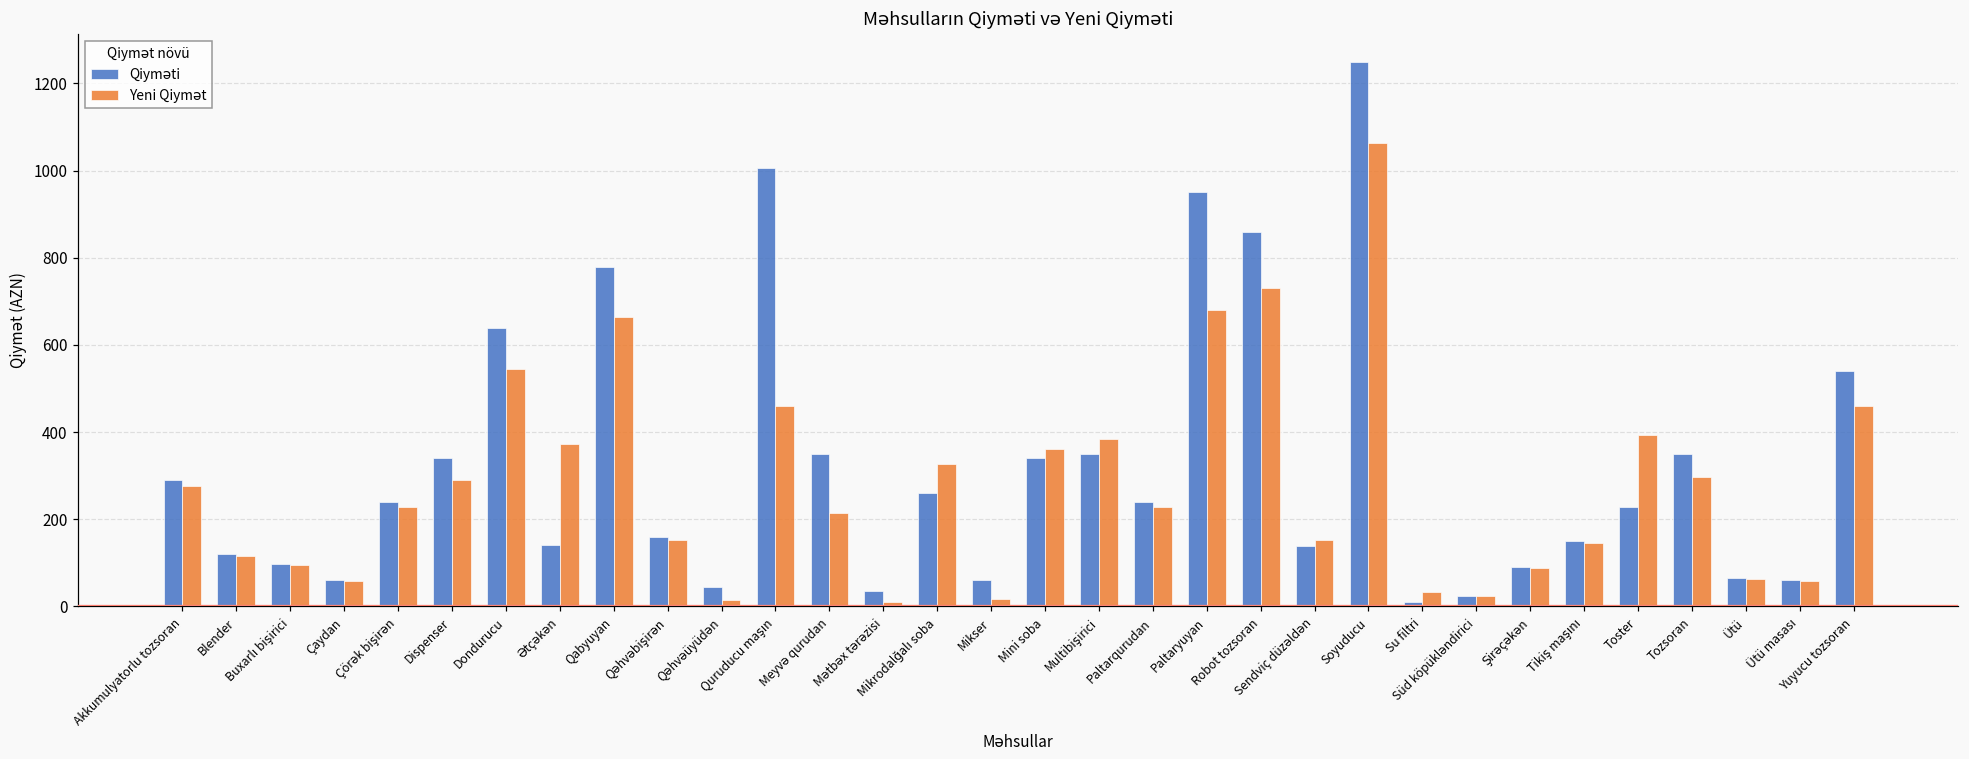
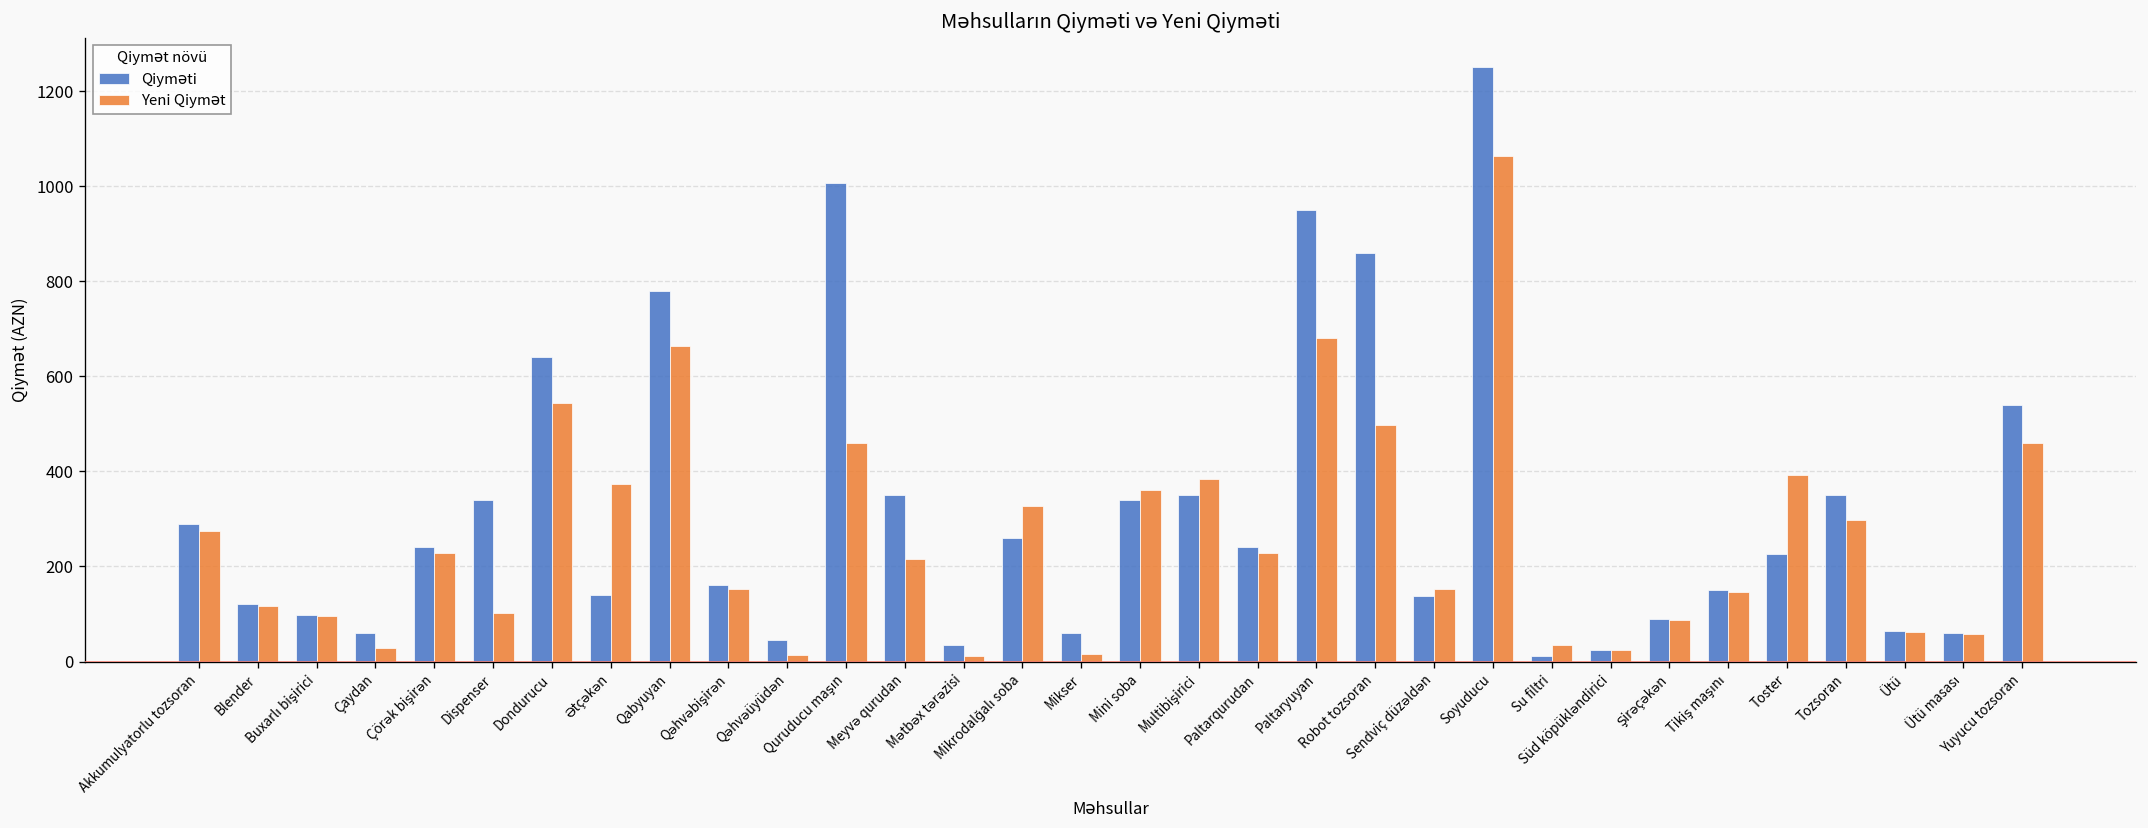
  {
    "Qiyməti": {
      "Akkumulyatorlu tozsoran": 290,
      "Blender": 120,
      "Buxarlı bişirici": 100,
      "Çaydan": 60,
      "Çörək bişirən": 240,
      "Dispenser": 340,
      "Dondurucu": 640,
      "Ətçəkən": 140,
      "Qabyuyan": 780,
      "Qəhvəbişirən": 160,
      "Qəhvəüyüdən": 50,
      "Quruducu maşın": 1010,
      "Meyvə qurudan": 350,
      "Mətbəx tərəzisi": 40,
      "Mikrodalğalı soba": 260,
      "Mikser": 60,
      "Mini soba": 340,
      "Multibişirici": 350,
      "Paltarqurudan": 240,
      "Paltaryuyan": 950,
      "Robot tozsoran": 860,
      "Sendviç düzəldən": 140,
      "Soyuducu": 1250,
      "Su filtri": 10,
      "Süd köpükləndirici": 20,
      "Şirəçəkən": 90,
      "Tikiş maşını": 150,
      "Toster": 230,
      "Tozsoran": 350,
      "Ütü": 70,
      "Ütü masası": 60,
      "Yuyucu tozsoran": 540
    },
    "Yeni Qiymət": {
      "Akkumulyatorlu tozsoran": 280,
      "Blender": 120,
      "Buxarlı bişirici": 100,
-     "Çaydan": 60,
+     "Çaydan": 30,
      "Çörək bişirən": 230,
-     "Dispenser": 290,
+     "Dispenser": 100,
      "Dondurucu": 540,
      "Ətçəkən": 370,
      "Qabyuyan": 660,
      "Qəhvəbişirən": 150,
      "Qəhvəüyüdən": 10,
      "Quruducu maşın": 460,
      "Meyvə qurudan": 220,
      "Mətbəx tərəzisi": 10,
      "Mikrodalğalı soba": 330,
      "Mikser": 20,
      "Mini soba": 360,
      "Multibişirici": 380,
      "Paltarqurudan": 230,
      "Paltaryuyan": 680,
-     "Robot tozsoran": 730,
+     "Robot tozsoran": 500,
      "Sendviç düzəldən": 150,
      "Soyuducu": 1060,
      "Su filtri": 30,
      "Süd köpükləndirici": 20,
      "Şirəçəkən": 90,
      "Tikiş maşını": 150,
      "Toster": 390,
      "Tozsoran": 300,
      "Ütü": 60,
      "Ütü masası": 60,
      "Yuyucu tozsoran": 460
    }
  }
